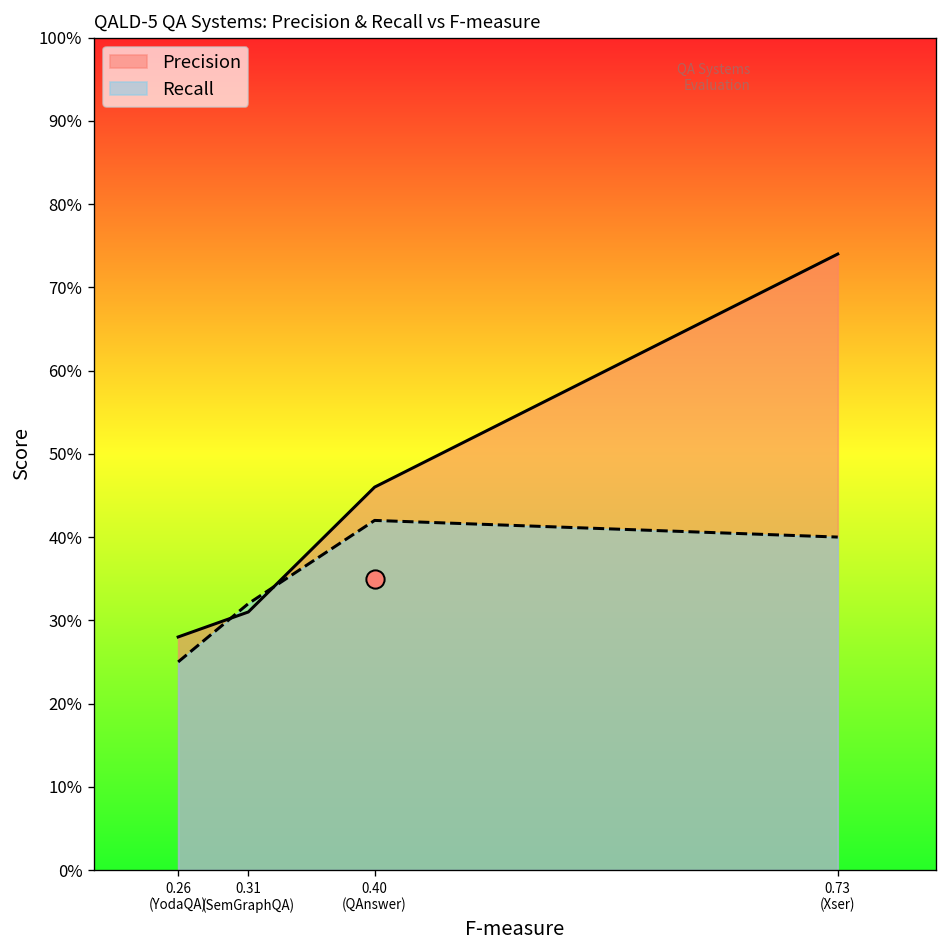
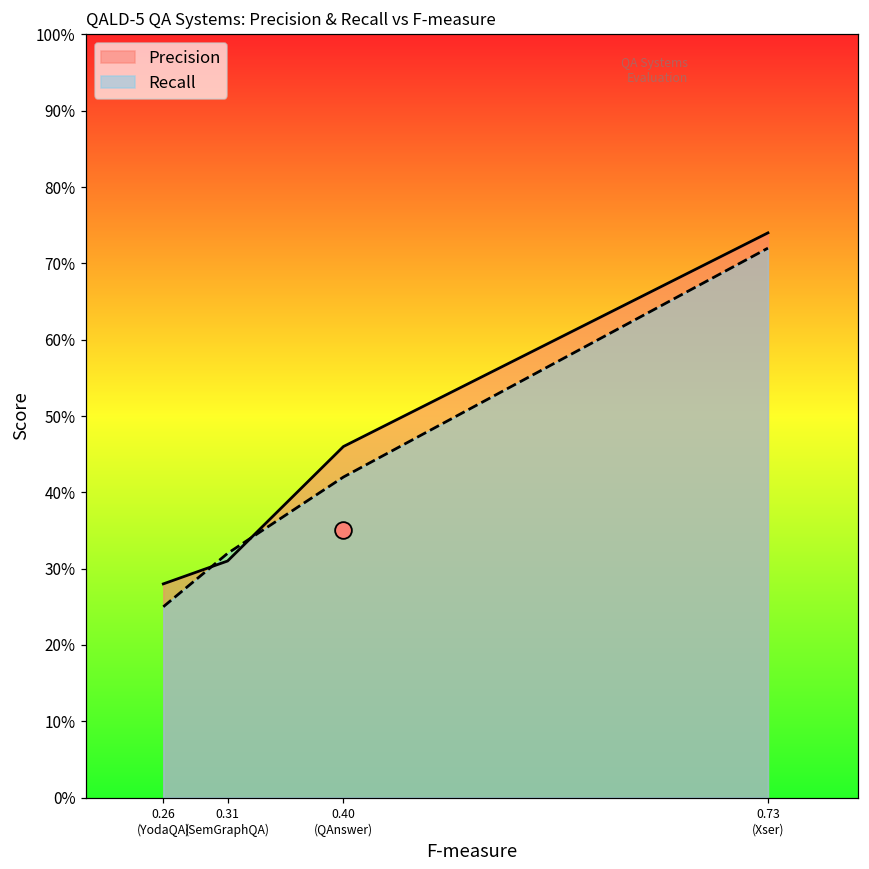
  {
    "Recall": {
      "0.26 (YodaQA)": "25%",
      "0.31 (SemGraphQA)": "32%",
      "0.40 (QAnswer)": "42%",
-     "0.73 (Xser)": "40%"
+     "0.73 (Xser)": "72%"
    }
  }
